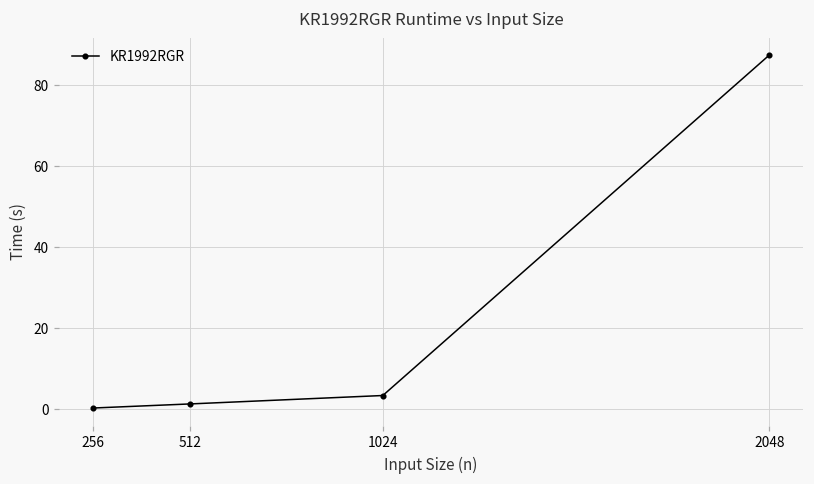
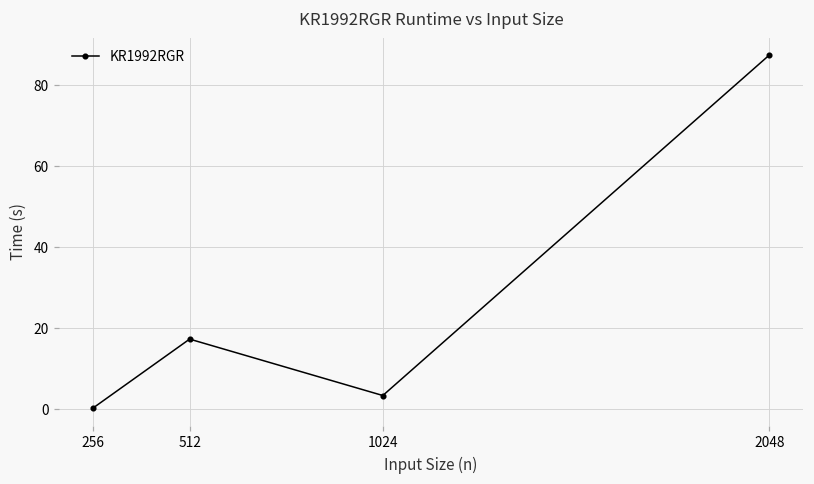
  {
    "256": 0,
-   "512": 1,
+   "512": 17,
    "1024": 3,
    "2048": 87
  }
